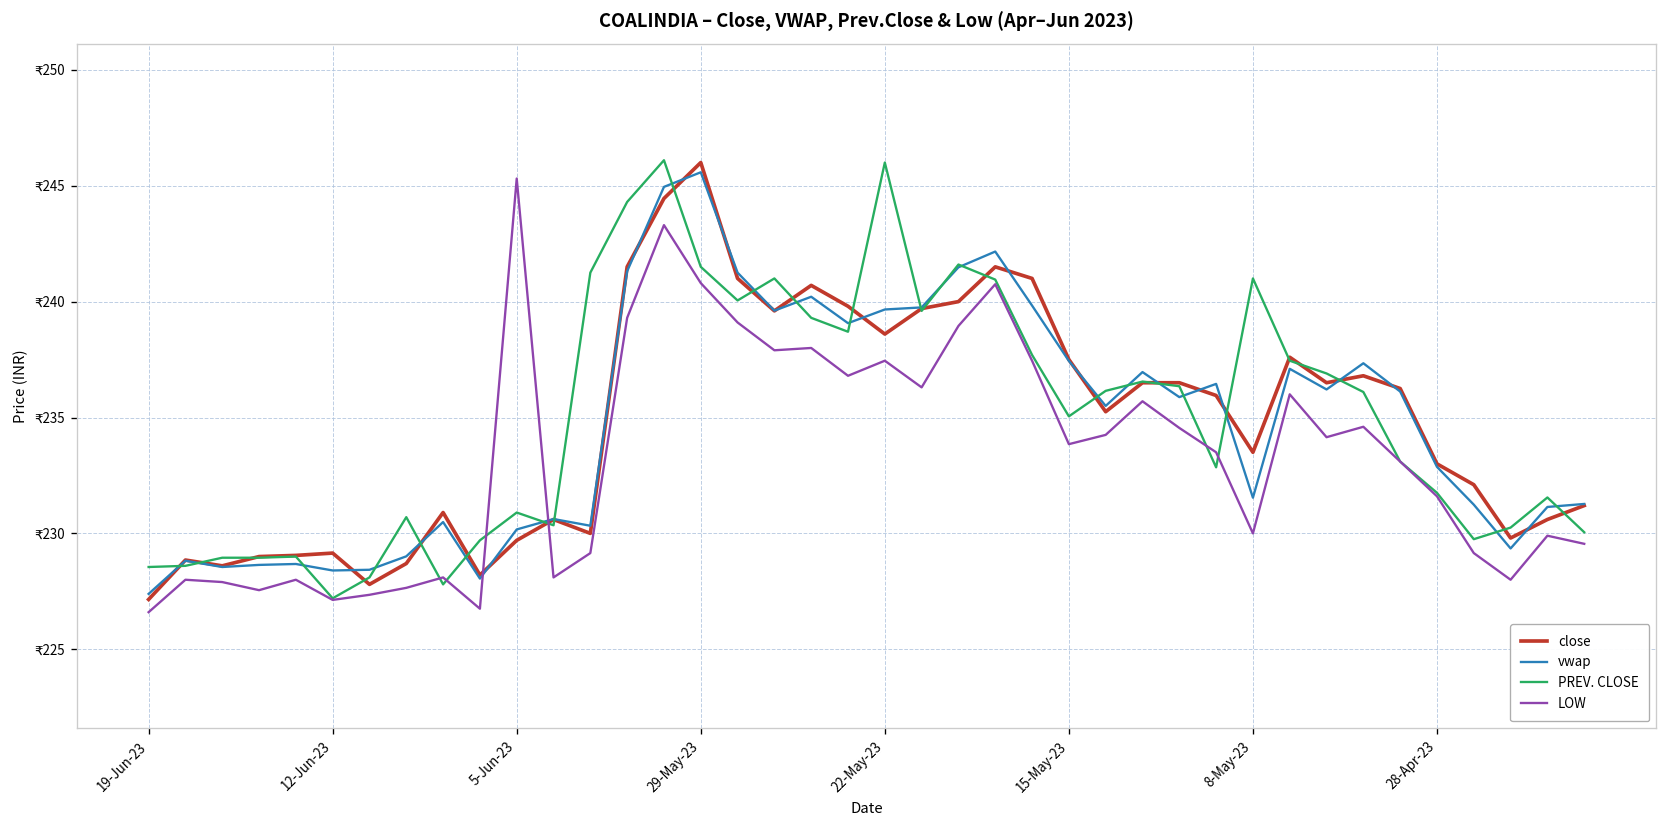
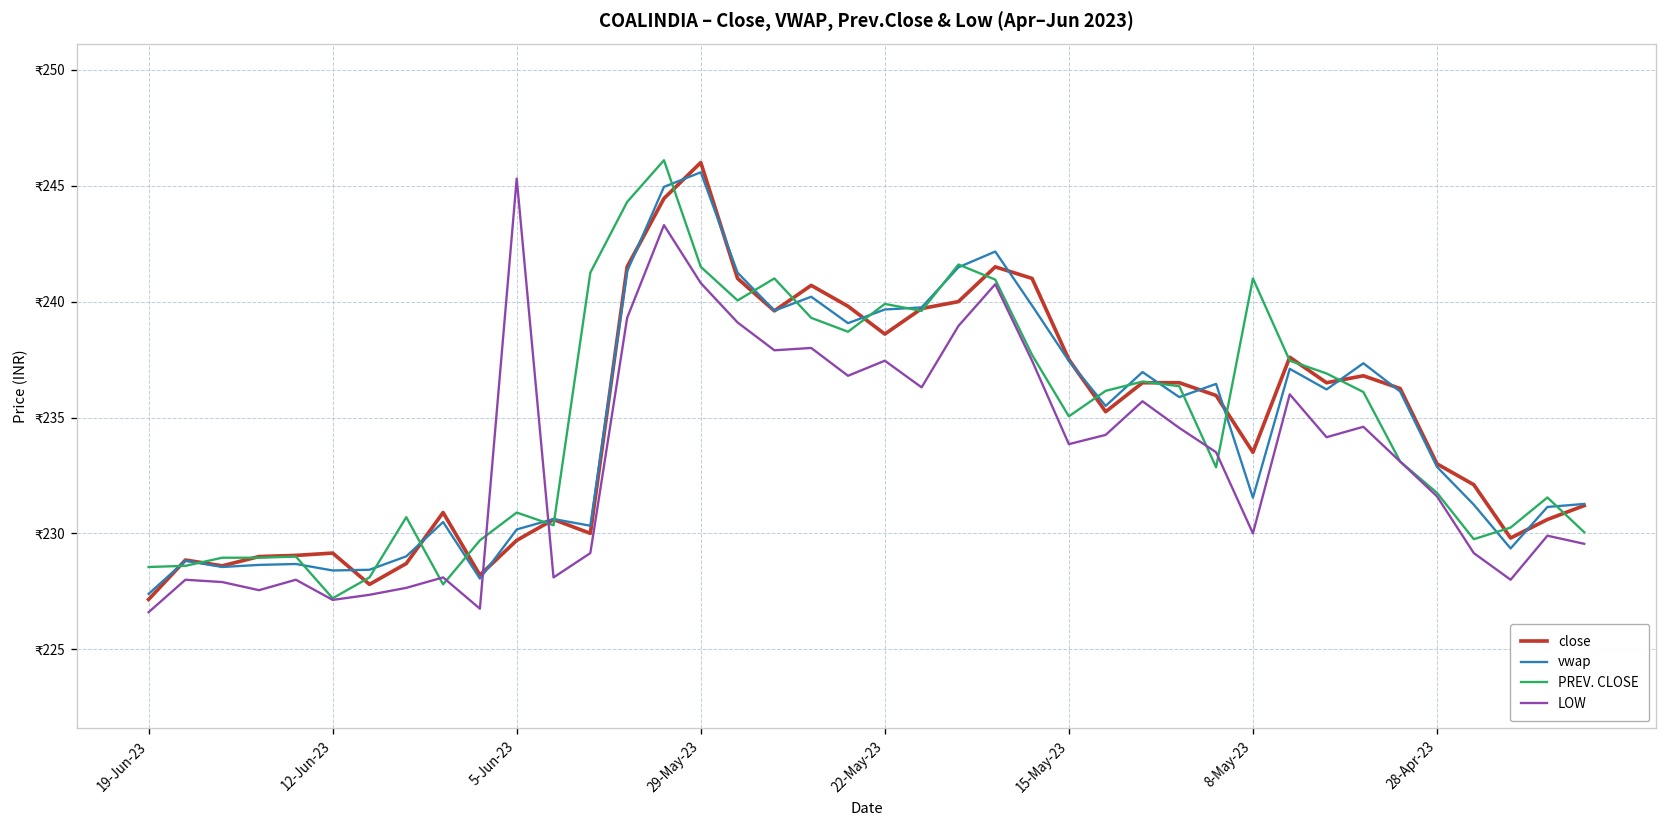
  {
    "close": {
      "19-Jun-23": "₹227.2",
      "12-Jun-23": "₹229.2",
      "5-Jun-23": "₹229.7",
      "29-May-23": "₹246.0",
      "22-May-23": "₹238.6",
      "8-May-23": "₹233.5",
      "28-Apr-23": "₹233.0"
    },
    "vwap": {
      "19-Jun-23": "₹227.4",
      "12-Jun-23": "₹228.4",
      "5-Jun-23": "₹230.2",
      "29-May-23": "₹245.6",
      "22-May-23": "₹239.7",
      "8-May-23": "₹231.5",
      "28-Apr-23": "₹232.9"
    },
    "PREV. CLOSE": {
      "19-Jun-23": "₹228.6",
      "5-Jun-23": "₹230.9",
      "29-May-23": "₹241.5",
-     "22-May-23": "₹246.0",
+     "22-May-23": "₹239.9",
      "15-May-23": "₹235.1",
      "8-May-23": "₹241.0",
      "28-Apr-23": "₹231.8"
    },
    "LOW": {
      "19-Jun-23": "₹226.6",
      "5-Jun-23": "₹245.3",
      "29-May-23": "₹240.8",
      "22-May-23": "₹237.5",
      "15-May-23": "₹233.9",
      "8-May-23": "₹230.0",
      "28-Apr-23": "₹231.6"
    }
  }
